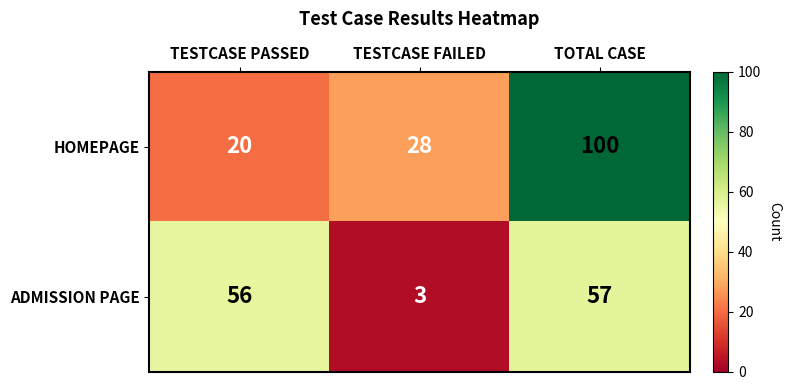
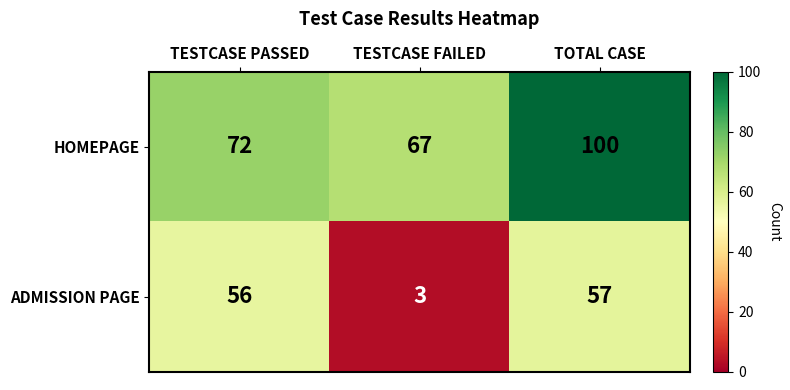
  {
    "HOMEPAGE": {
-     "TESTCASE PASSED": 20,
-     "TESTCASE FAILED": 28,
+     "TESTCASE PASSED": 72,
+     "TESTCASE FAILED": 67,
      "TOTAL CASE": 100
    },
    "ADMISSION PAGE": {
      "TESTCASE PASSED": 56,
      "TESTCASE FAILED": 3,
      "TOTAL CASE": 57
    }
  }
